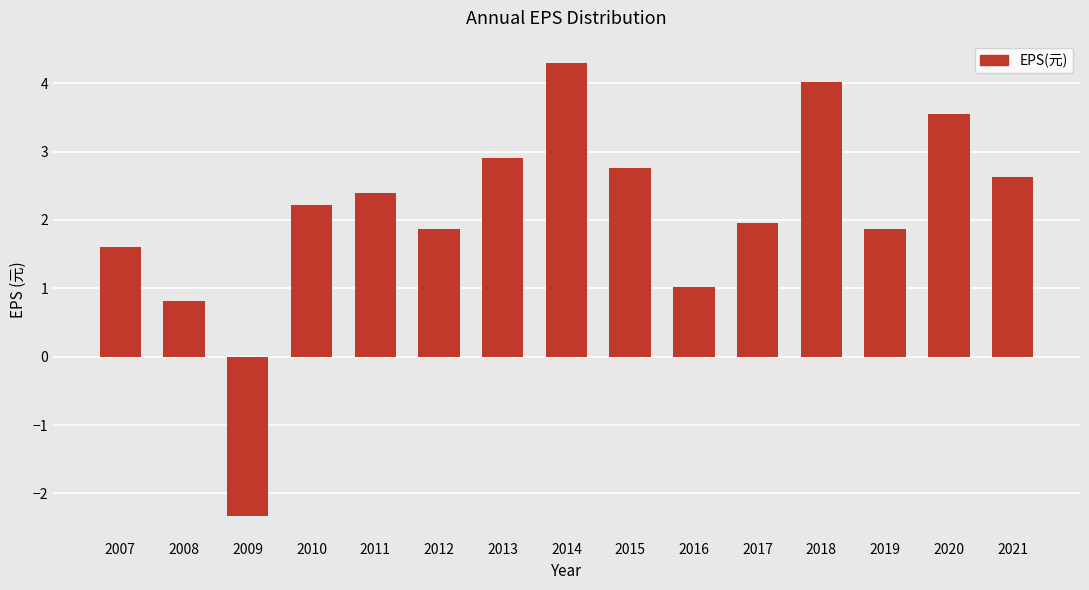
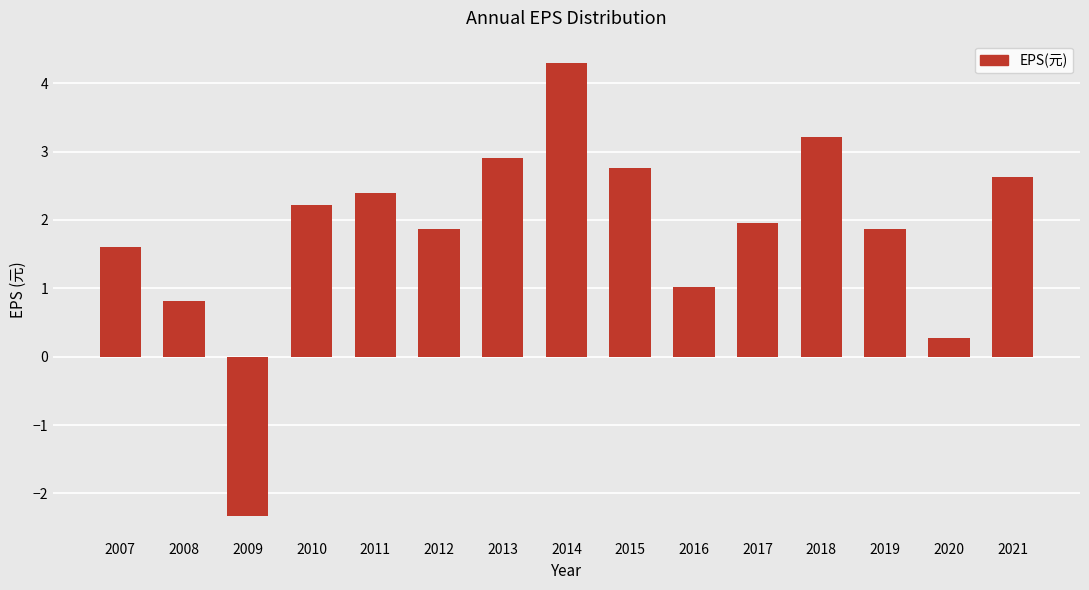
  {
    "2007": 1.6,
    "2008": 0.8,
    "2009": -2.3,
    "2010": 2.2,
    "2011": 2.4,
    "2012": 1.9,
    "2013": 2.9,
    "2014": 4.3,
    "2015": 2.8,
    "2016": 1.0,
    "2017": 2.0,
-   "2018": 4.0,
+   "2018": 3.2,
    "2019": 1.9,
-   "2020": 3.6,
+   "2020": 0.3,
    "2021": 2.6
  }
